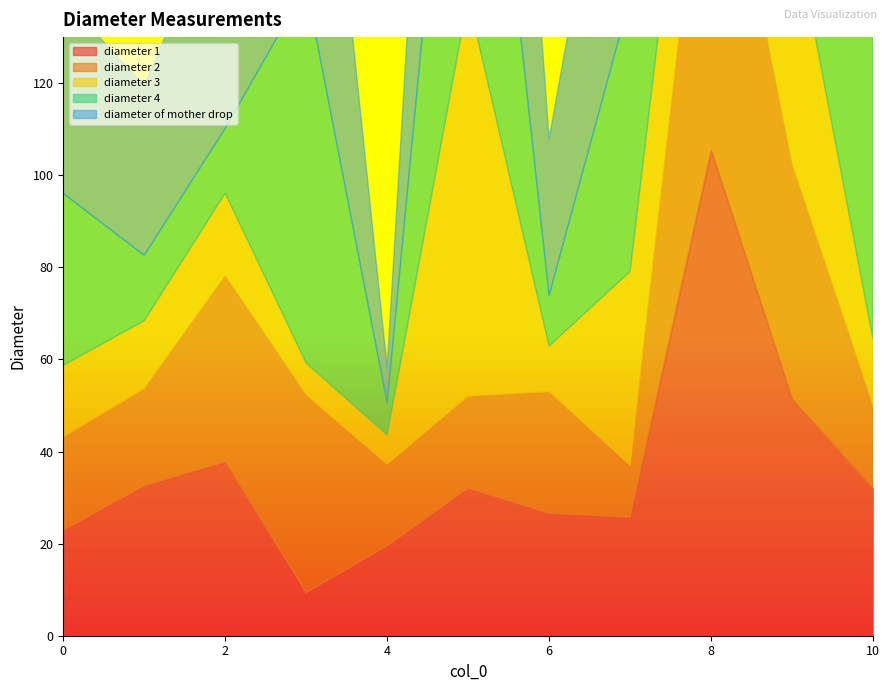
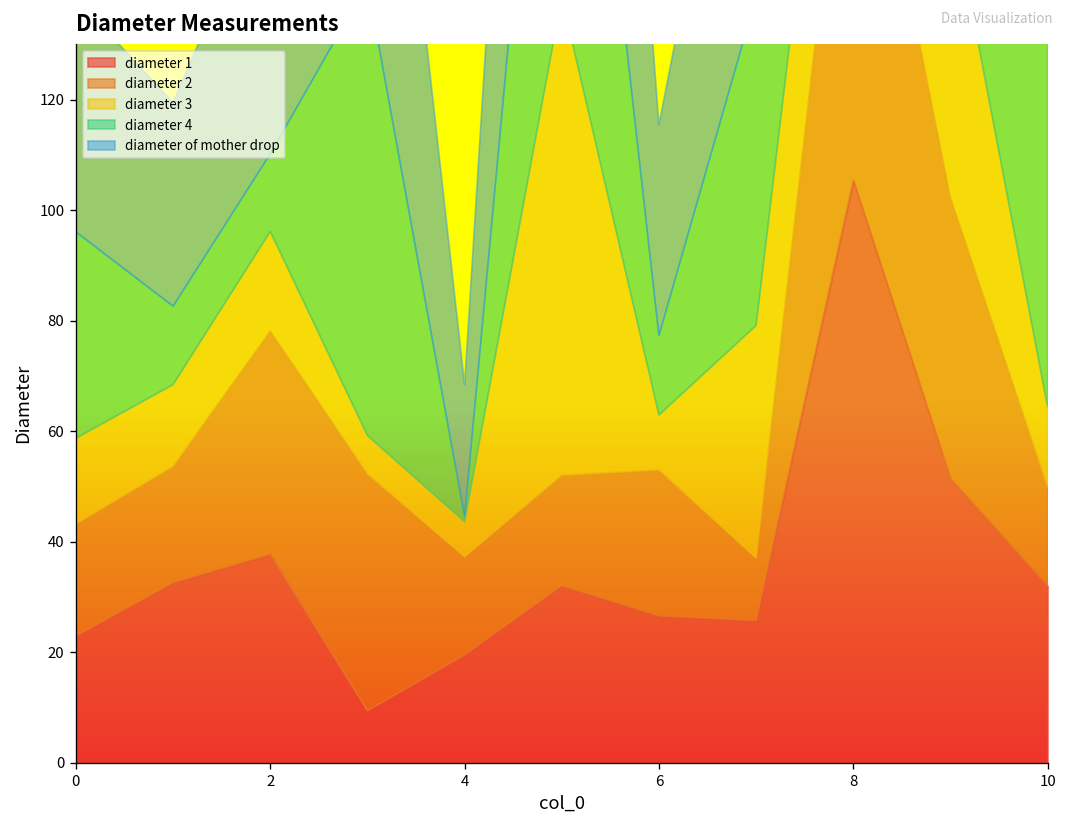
  {
    "diameter 4": {
      "0": 37,
      "2": 14,
-     "4": 7,
-     "6": 11,
+     "4": 1,
+     "6": 14,
      "10": 66
    },
    "diameter of mother drop": {
-     "4": 8,
-     "6": 34
+     "4": 24,
+     "6": 38
    }
  }
